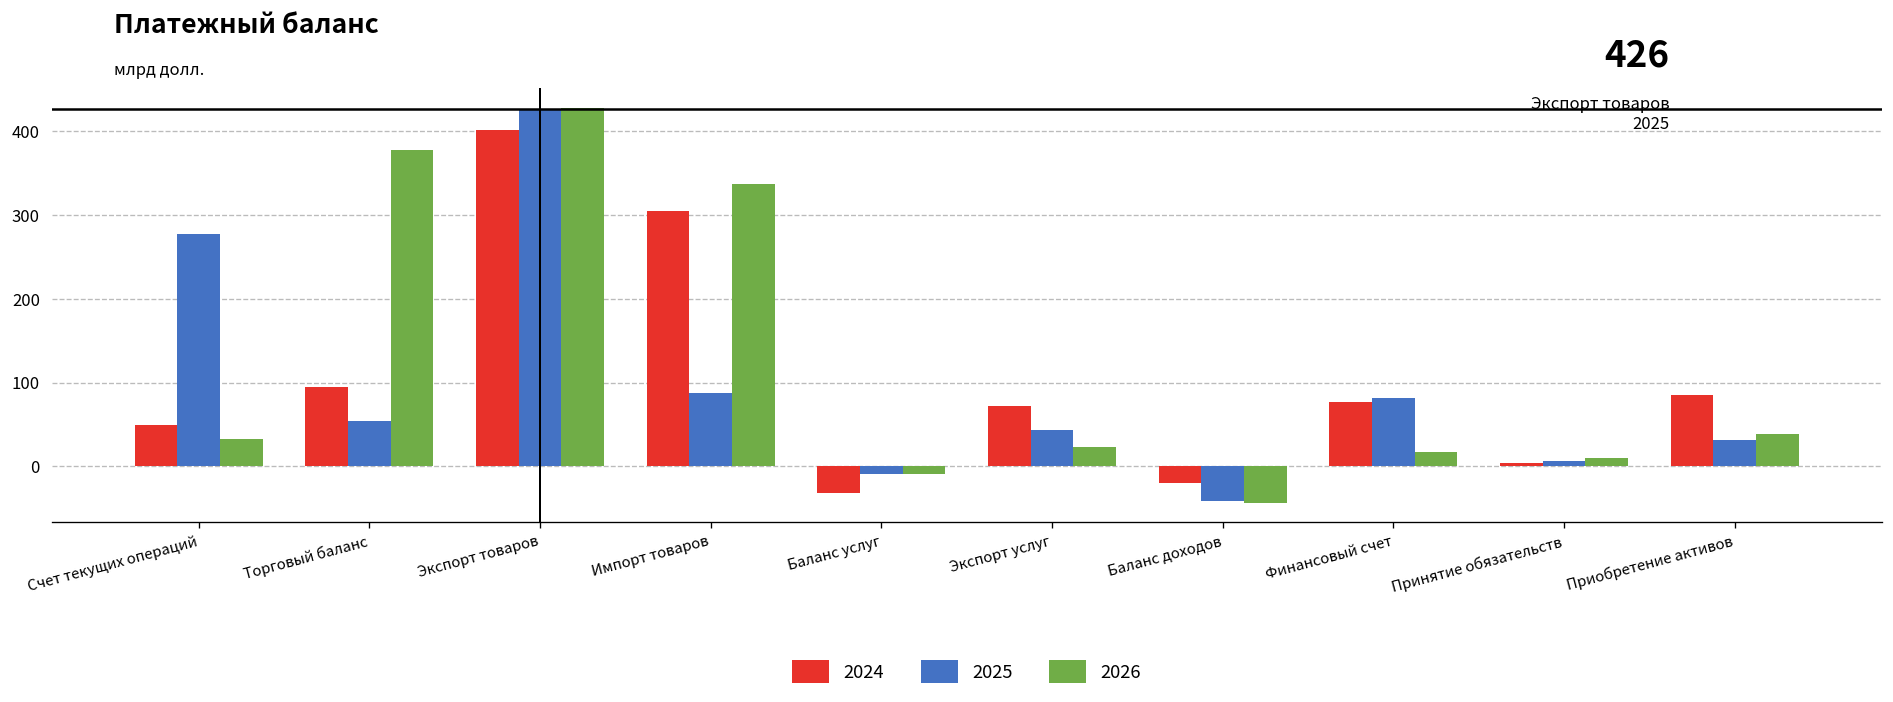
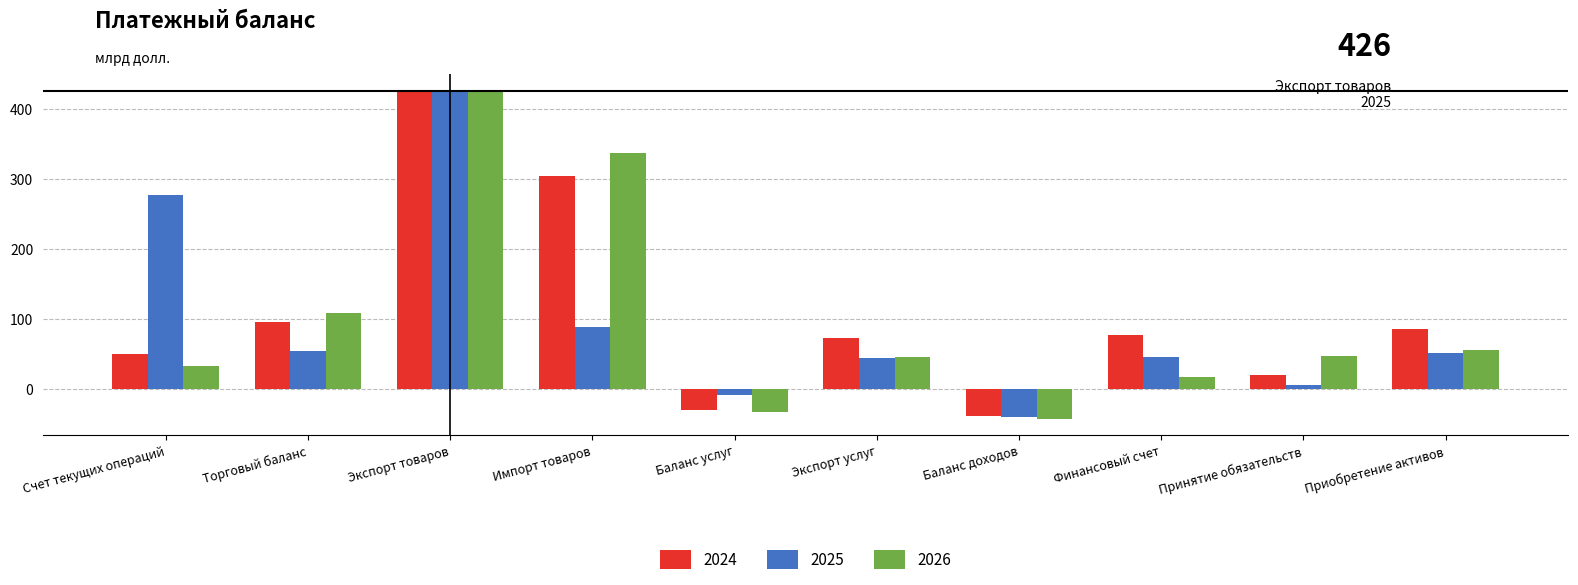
  {
    "2024": {
      "Счет текущих операций": 50,
      "Торговый баланс": 100,
-     "Экспорт товаров": 400,
+     "Экспорт товаров": 430,
      "Импорт товаров": 300,
      "Баланс услуг": -30,
      "Экспорт услуг": 70,
-     "Баланс доходов": -20,
+     "Баланс доходов": -40,
      "Финансовый счет": 80,
-     "Принятие обязательств": 0,
+     "Принятие обязательств": 20,
      "Приобретение активов": 90
    },
    "2025": {
      "Счет текущих операций": 280,
      "Торговый баланс": 50,
      "Экспорт товаров": 430,
      "Импорт товаров": 90,
      "Баланс услуг": -10,
      "Экспорт услуг": 40,
      "Баланс доходов": -40,
-     "Финансовый счет": 80,
+     "Финансовый счет": 50,
      "Принятие обязательств": 10,
-     "Приобретение активов": 30
+     "Приобретение активов": 50
    },
    "2026": {
      "Счет текущих операций": 30,
-     "Торговый баланс": 380,
+     "Торговый баланс": 110,
      "Экспорт товаров": 430,
      "Импорт товаров": 340,
-     "Баланс услуг": -10,
-     "Экспорт услуг": 20,
+     "Баланс услуг": -30,
+     "Экспорт услуг": 50,
      "Баланс доходов": -40,
      "Финансовый счет": 20,
-     "Принятие обязательств": 10,
-     "Приобретение активов": 40
+     "Принятие обязательств": 50,
+     "Приобретение активов": 60
    }
  }
